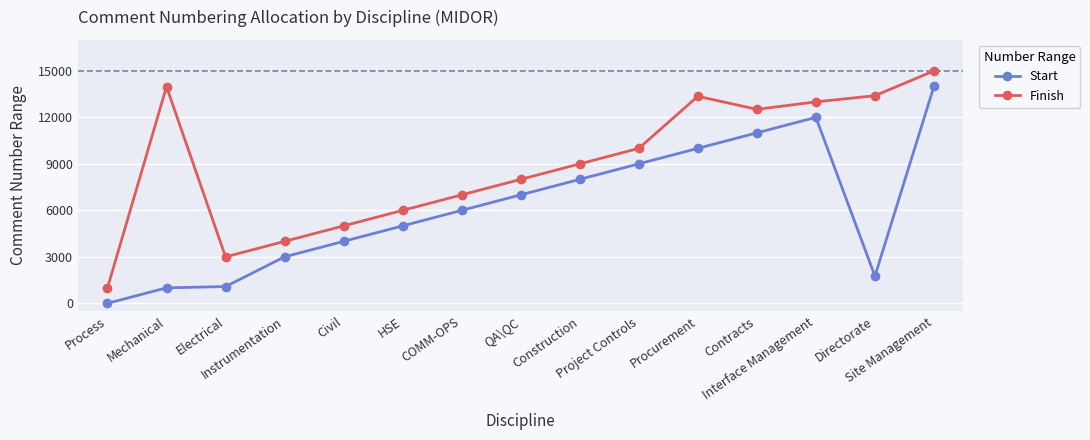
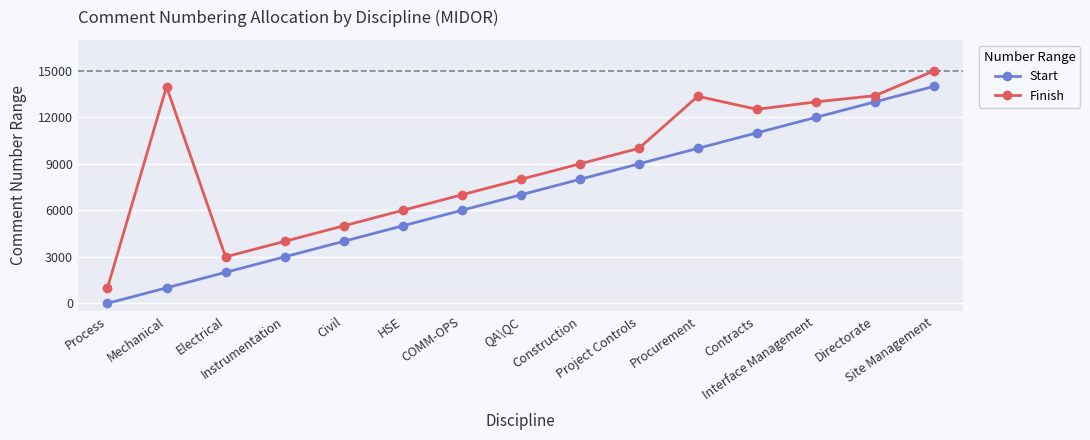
  {
    "Start": {
      "Process": 0,
      "Mechanical": 1000,
-     "Electrical": 1100,
+     "Electrical": 2000,
      "Instrumentation": 3000,
      "Civil": 4000,
      "HSE": 5000,
      "COMM-OPS": 6000,
      "QA\\QC": 7000,
      "Construction": 8000,
      "Project Controls": 9000,
      "Procurement": 10000,
      "Contracts": 11000,
      "Interface Management": 12000,
-     "Directorate": 1800,
+     "Directorate": 13000,
      "Site Management": 14000
    },
    "Finish": {
      "Process": 1000,
      "Mechanical": 14000,
      "Electrical": 3000,
      "Instrumentation": 4000,
      "Civil": 5000,
      "HSE": 6000,
      "COMM-OPS": 7000,
      "QA\\QC": 8000,
      "Construction": 9000,
      "Project Controls": 10000,
      "Procurement": 13400,
      "Contracts": 12500,
      "Interface Management": 13000,
      "Directorate": 13400,
      "Site Management": 15000
    }
  }
